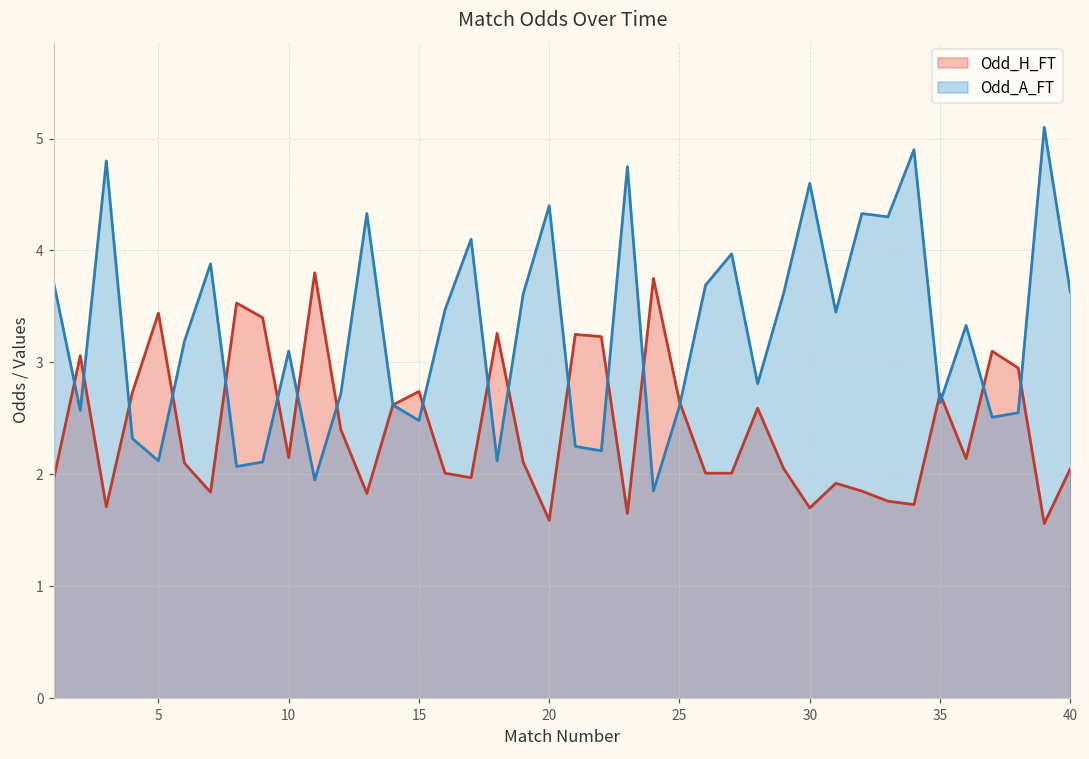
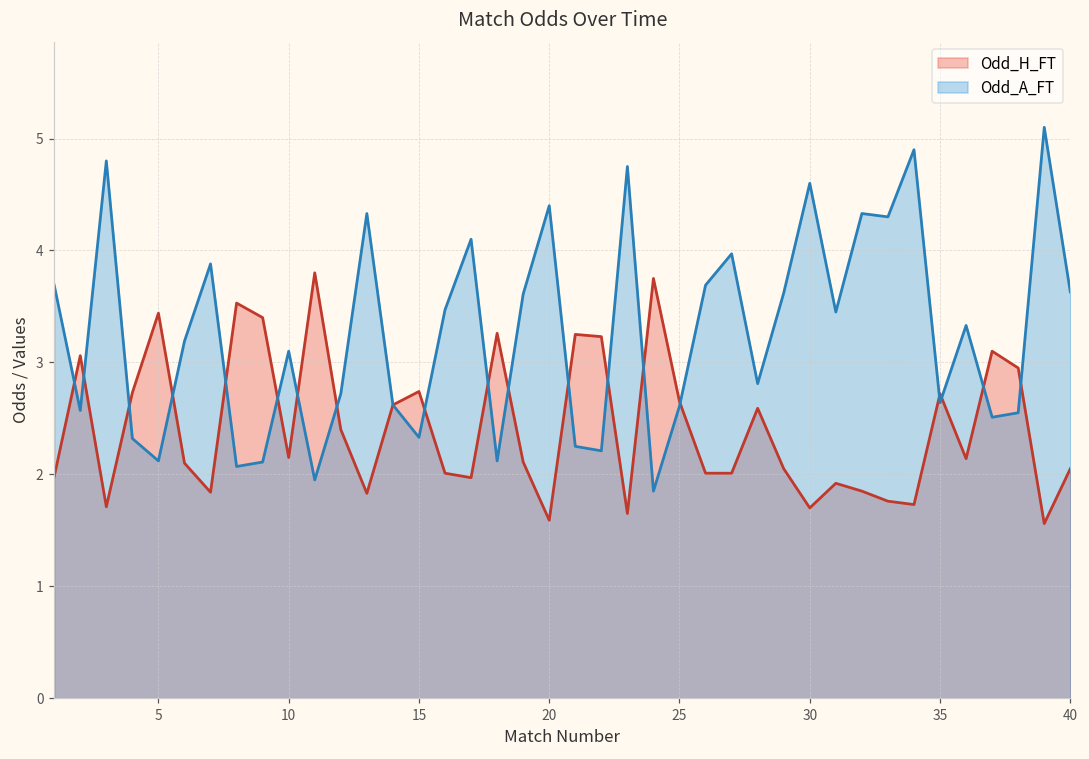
  {
    "Odd_H_FT": {
      "5": 3.44,
      "10": 2.15,
      "15": 2.74,
      "20": 1.59,
      "25": 2.65,
      "30": 1.70,
      "35": 2.72,
      "40": 2.05
    },
    "Odd_A_FT": {
      "5": 2.12,
      "10": 3.10,
-     "15": 2.48,
+     "15": 2.33,
      "20": 4.40,
      "25": 2.61,
      "30": 4.60,
      "35": 2.64,
      "40": 3.63
    }
  }
